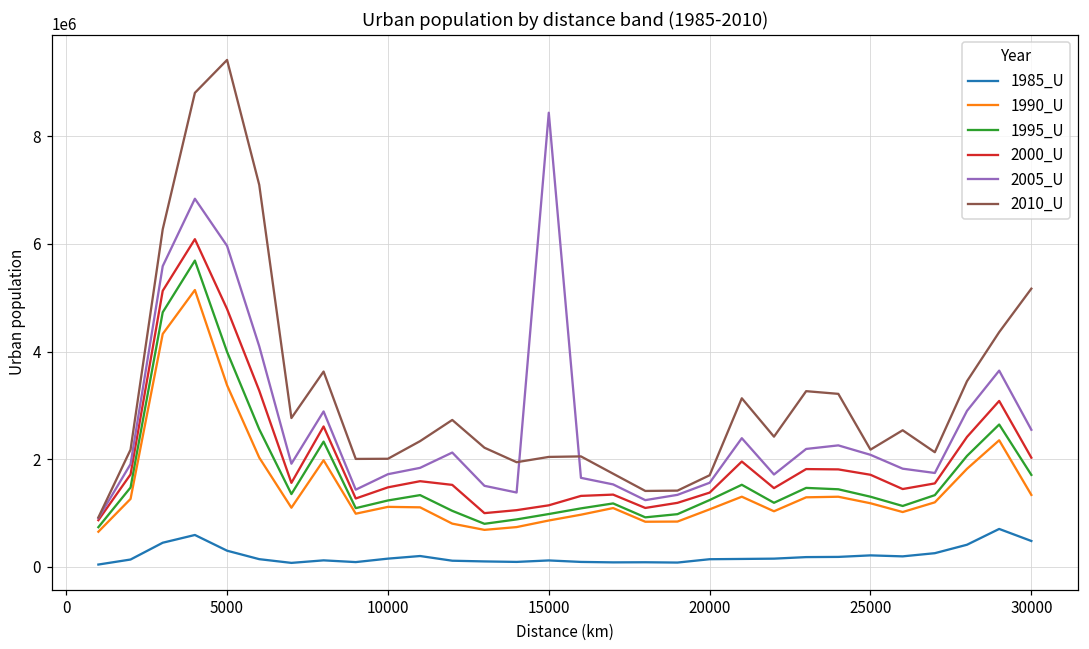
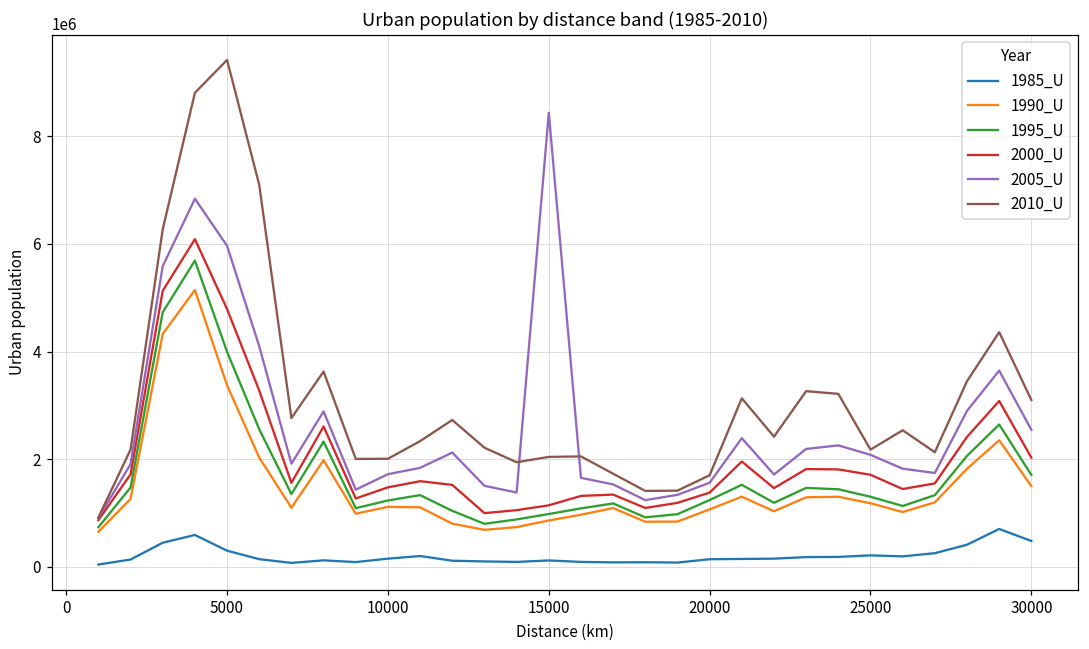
  {
    "1985_U": {
      "5000": 300000,
      "10000": 100000,
      "15000": 100000,
      "20000": 100000,
      "25000": 200000,
      "30000": 500000
    },
    "1990_U": {
      "5000": 3400000,
      "10000": 1100000,
      "15000": 900000,
      "20000": 1100000,
      "25000": 1200000,
-     "30000": 1300000
+     "30000": 1500000
    },
    "1995_U": {
      "5000": 4000000,
      "10000": 1200000,
      "15000": 1000000,
      "20000": 1200000,
      "25000": 1300000,
      "30000": 1700000
    },
    "2000_U": {
      "5000": 4800000,
      "10000": 1500000,
      "15000": 1100000,
      "20000": 1400000,
      "25000": 1700000,
      "30000": 2000000
    },
    "2005_U": {
      "5000": 6000000,
      "10000": 1700000,
      "15000": 8400000,
      "20000": 1600000,
      "25000": 2100000,
      "30000": 2500000
    },
    "2010_U": {
      "5000": 9400000,
      "10000": 2000000,
      "15000": 2000000,
      "20000": 1700000,
      "25000": 2200000,
-     "30000": 5200000
+     "30000": 3100000
    }
  }
